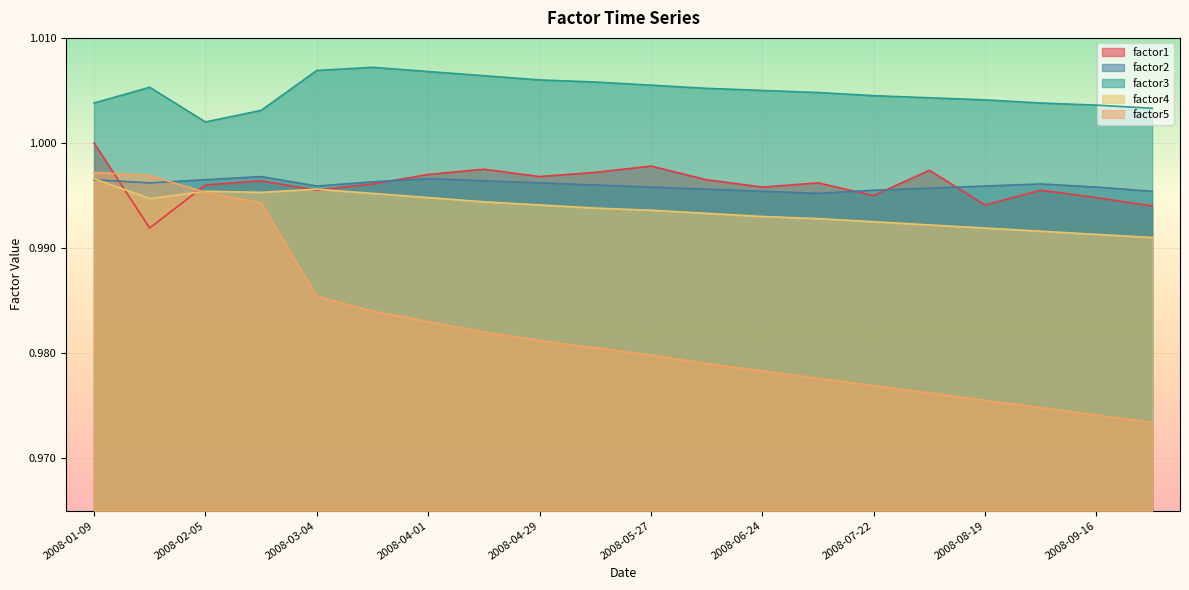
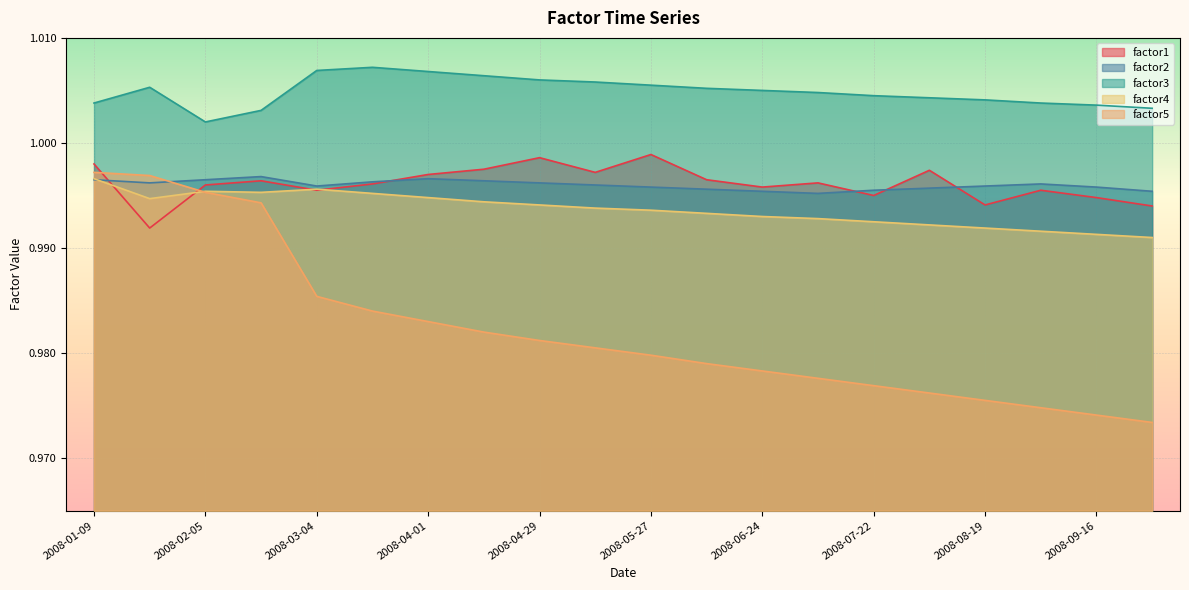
  {
    "factor1": {
-     "2008-01-09": 1.000,
+     "2008-01-09": 0.998,
      "2008-02-05": 0.9960,
      "2008-04-01": 0.9970,
-     "2008-04-29": 0.9968,
-     "2008-05-27": 0.9978,
+     "2008-04-29": 0.9986,
+     "2008-05-27": 0.9989,
      "2008-06-24": 0.9958,
      "2008-07-22": 0.9950,
      "2008-08-19": 0.9941,
      "2008-09-16": 0.9948
    }
  }
